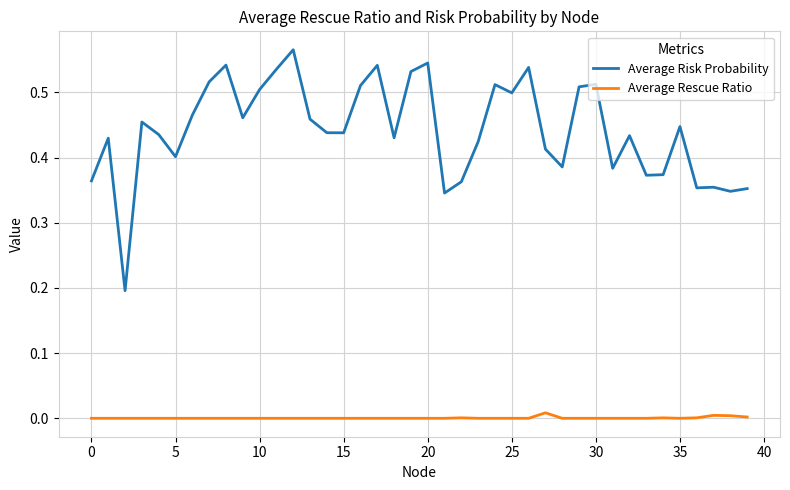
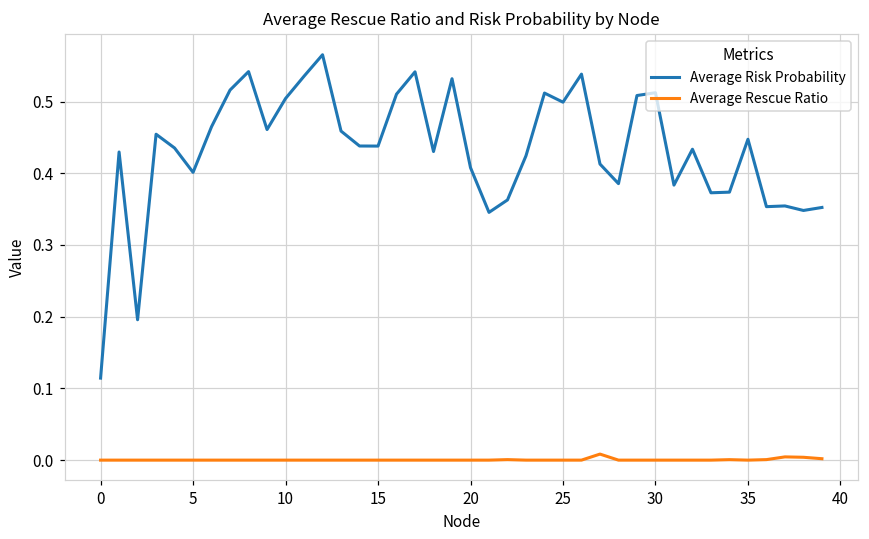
  {
    "Average Risk Probability": {
-     "0": 0.36,
+     "0": 0.11,
      "5": 0.40,
      "10": 0.50,
      "15": 0.44,
-     "20": 0.55,
+     "20": 0.41,
      "25": 0.50,
      "35": 0.45
    },
    "Average Rescue Ratio": {
      "0": 0.00,
      "5": 0.00,
      "10": 0.00,
      "15": 0.00,
      "20": 0.00,
      "25": 0.00,
      "30": 0.00,
      "35": 0.00
    }
  }
